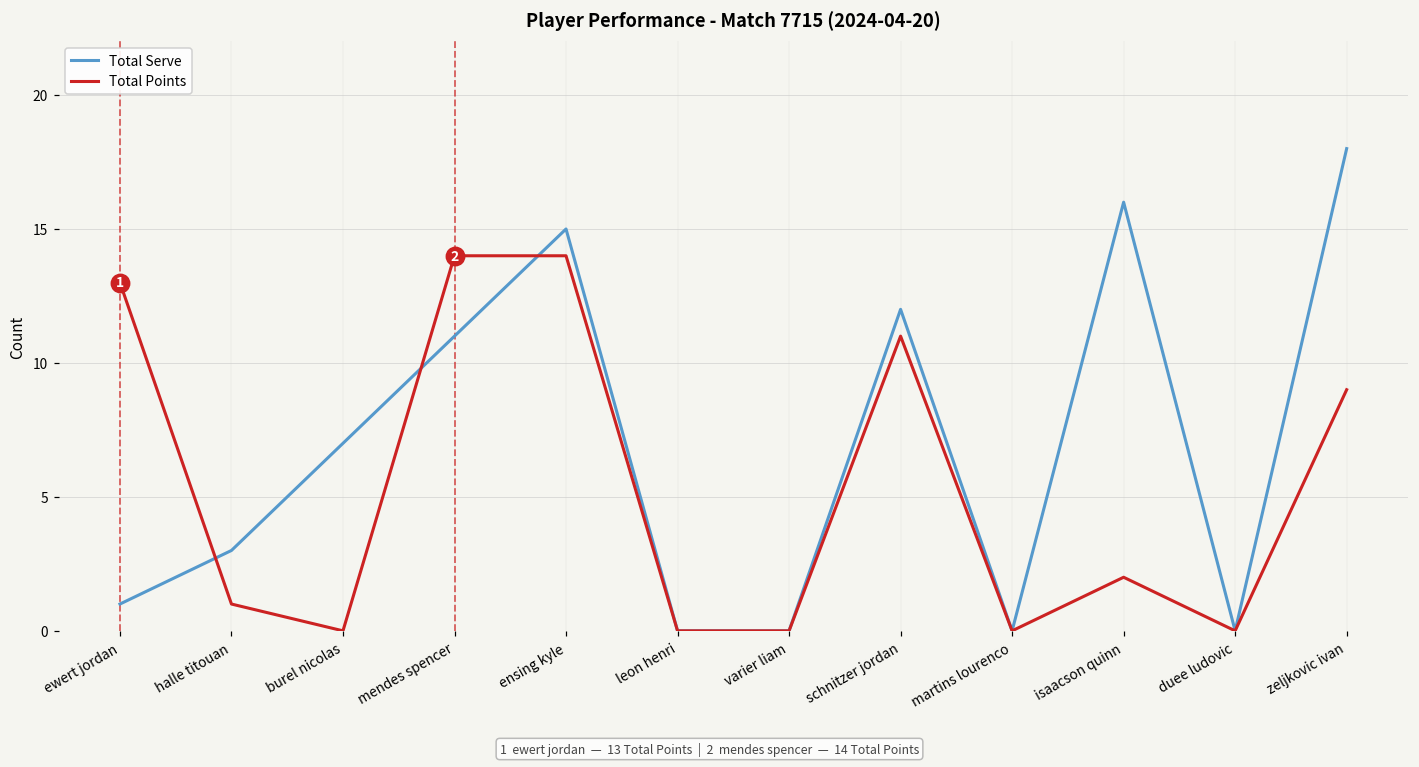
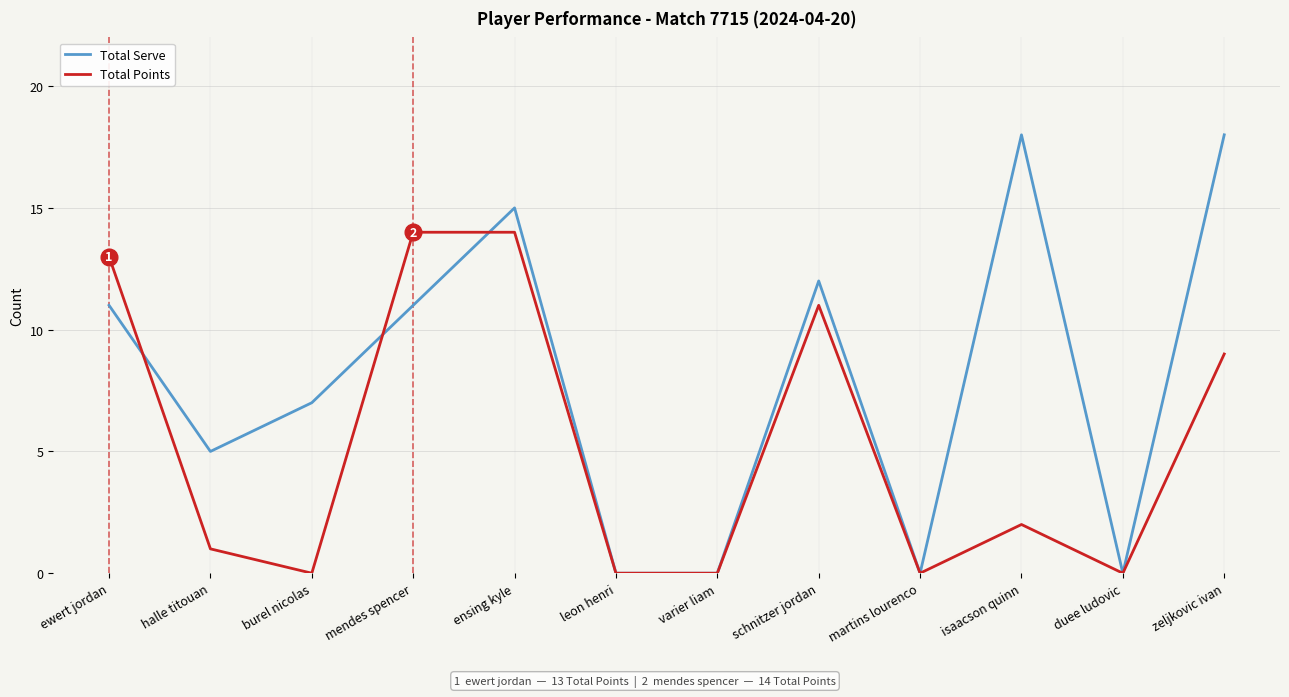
  {
    "Total Serve": {
-     "ewert jordan": 1,
-     "halle titouan": 3,
+     "ewert jordan": 11,
+     "halle titouan": 5,
      "burel nicolas": 7,
      "mendes spencer": 11,
      "ensing kyle": 15,
      "schnitzer jordan": 12,
-     "isaacson quinn": 16,
+     "isaacson quinn": 18,
      "zeljkovic ivan": 18
    }
  }
